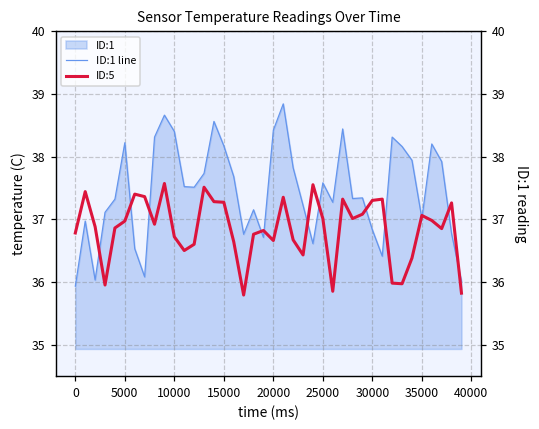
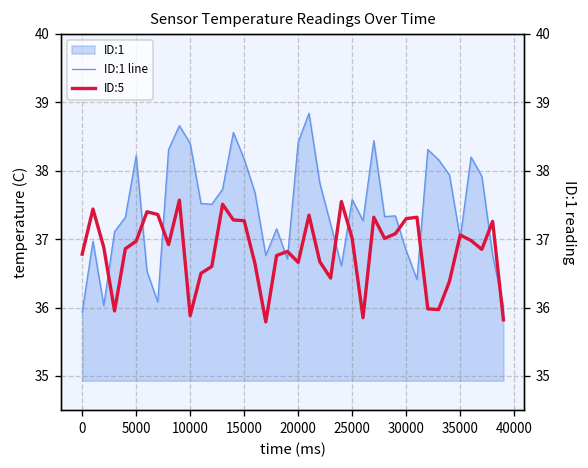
  {
    "ID:1": {
      "0": 35.9,
      "5000": 38.2,
      "10000": 38.4,
      "15000": 38.2,
      "20000": 38.4,
      "25000": 37.6,
      "30000": 36.8,
      "35000": 37.0
    },
    "ID:5": {
      "0": 36.8,
      "5000": 37.0,
-     "10000": 36.7,
+     "10000": 35.9,
      "15000": 37.3,
      "20000": 36.7,
      "25000": 37.0,
      "30000": 37.3,
      "35000": 37.1
    }
  }
